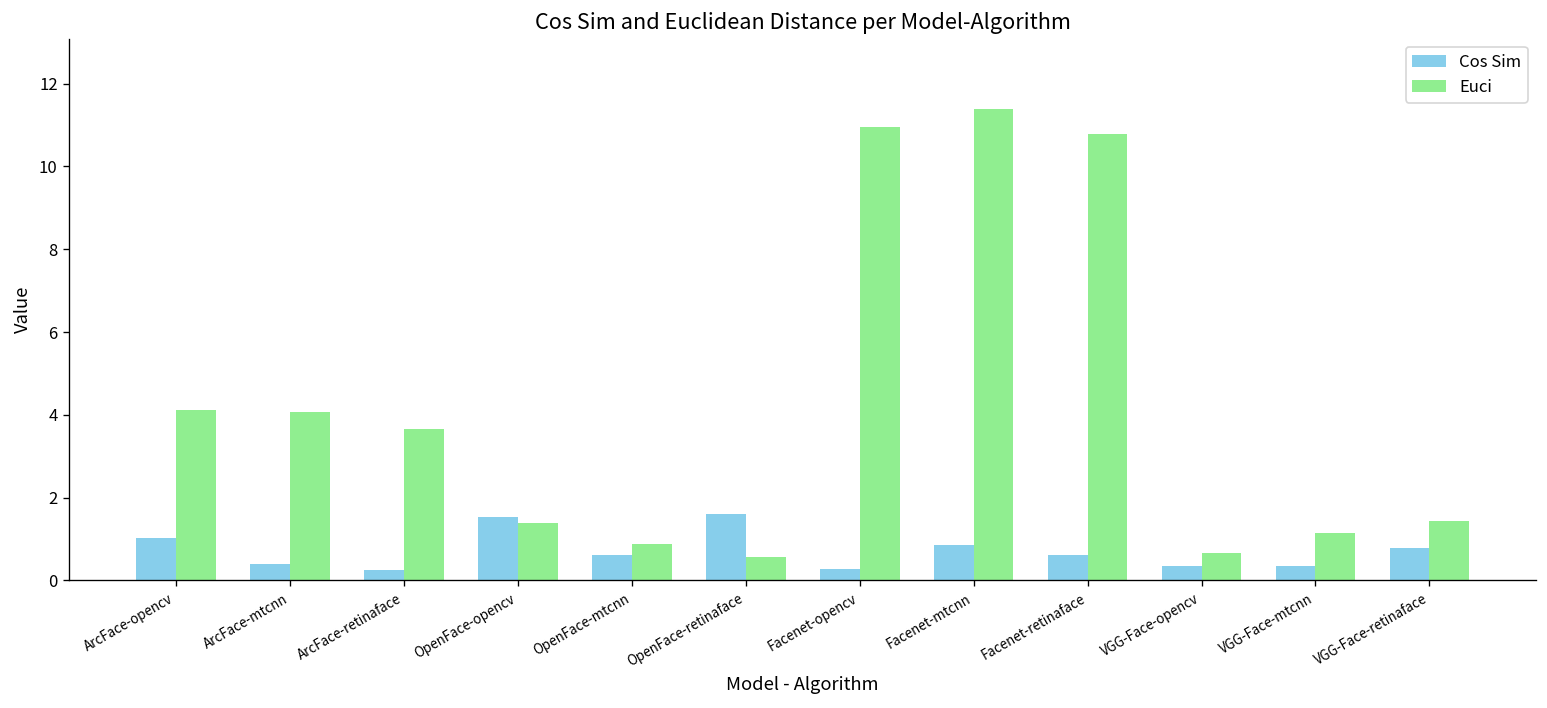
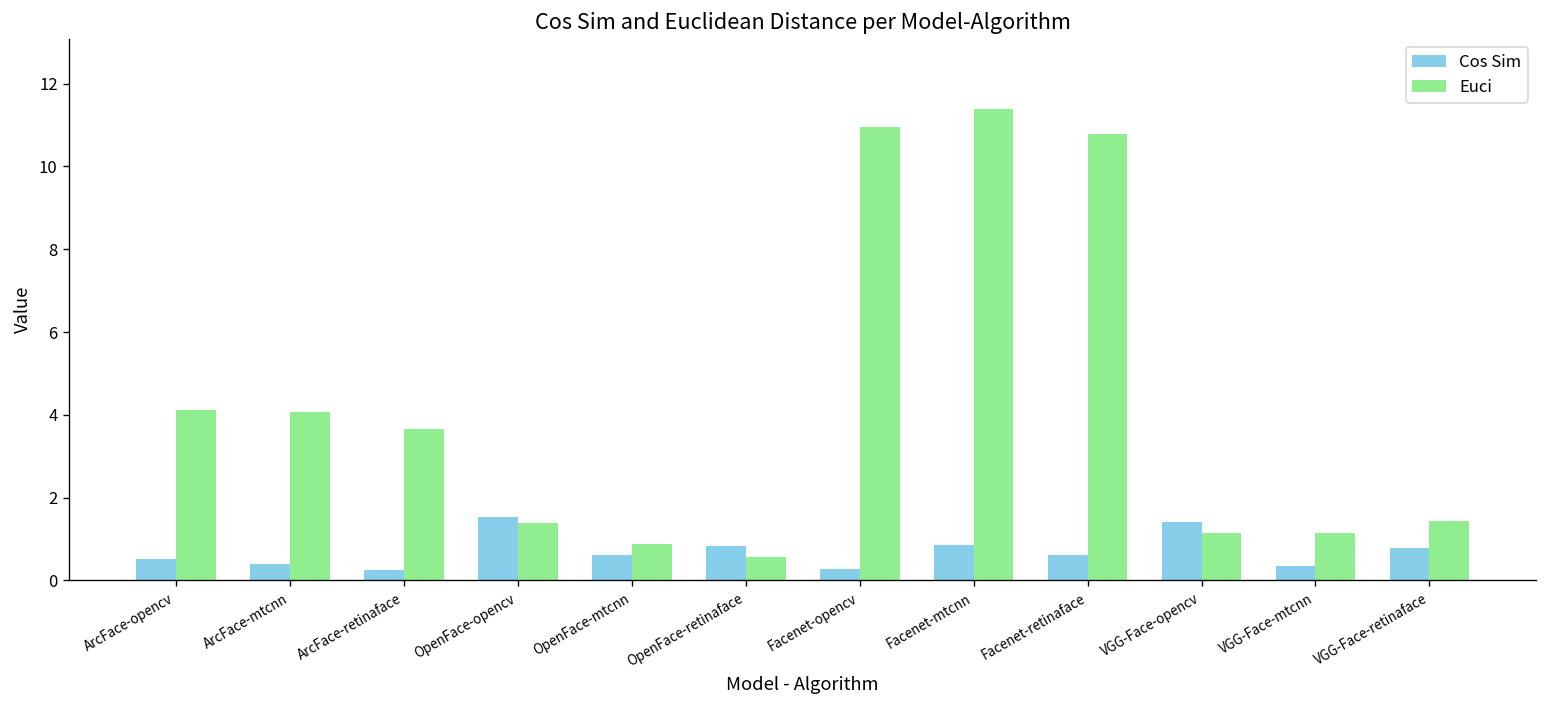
  {
    "Cos Sim": {
-     "ArcFace-opencv": 1.0,
+     "ArcFace-opencv": 0.5,
      "ArcFace-mtcnn": 0.4,
      "ArcFace-retinaface": 0.3,
      "OpenFace-opencv": 1.5,
      "OpenFace-mtcnn": 0.6,
-     "OpenFace-retinaface": 1.6,
+     "OpenFace-retinaface": 0.8,
      "Facenet-opencv": 0.3,
      "Facenet-mtcnn": 0.9,
      "Facenet-retinaface": 0.6,
-     "VGG-Face-opencv": 0.3,
+     "VGG-Face-opencv": 1.4,
      "VGG-Face-mtcnn": 0.4,
      "VGG-Face-retinaface": 0.8
    },
    "Euci": {
      "ArcFace-opencv": 4.1,
      "ArcFace-mtcnn": 4.1,
      "ArcFace-retinaface": 3.7,
      "OpenFace-opencv": 1.4,
      "OpenFace-mtcnn": 0.9,
      "OpenFace-retinaface": 0.6,
      "Facenet-opencv": 10.9,
      "Facenet-mtcnn": 11.4,
      "Facenet-retinaface": 10.8,
-     "VGG-Face-opencv": 0.7,
+     "VGG-Face-opencv": 1.1,
      "VGG-Face-mtcnn": 1.1,
      "VGG-Face-retinaface": 1.4
    }
  }
